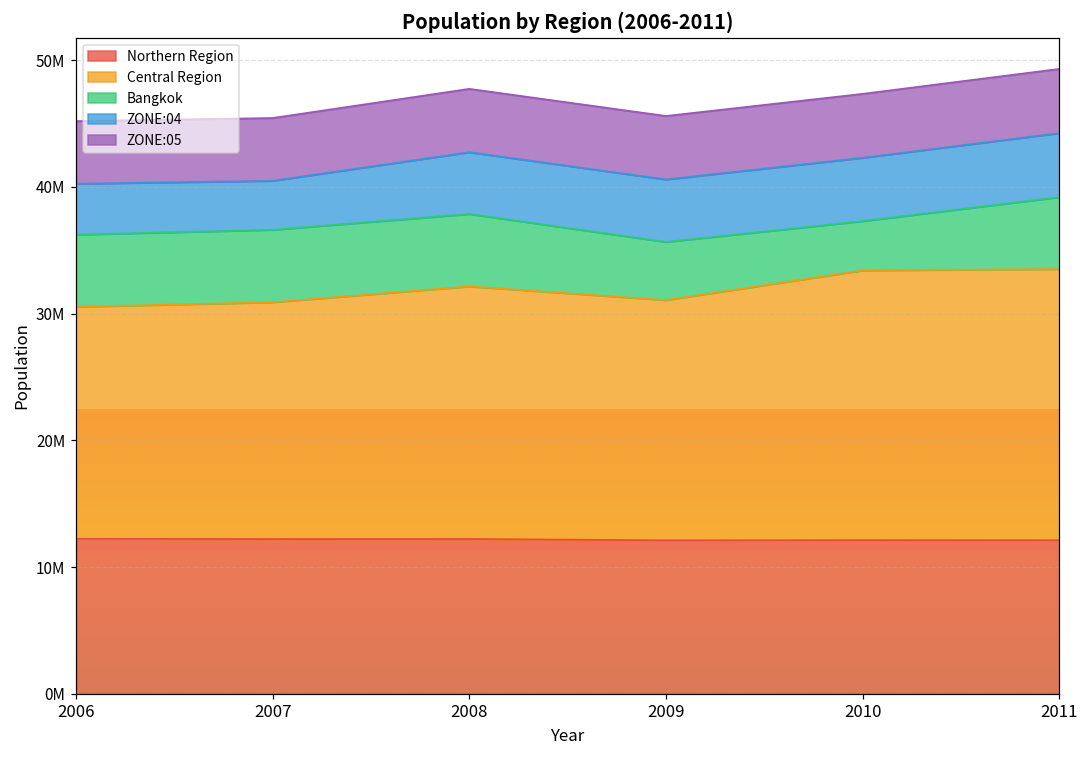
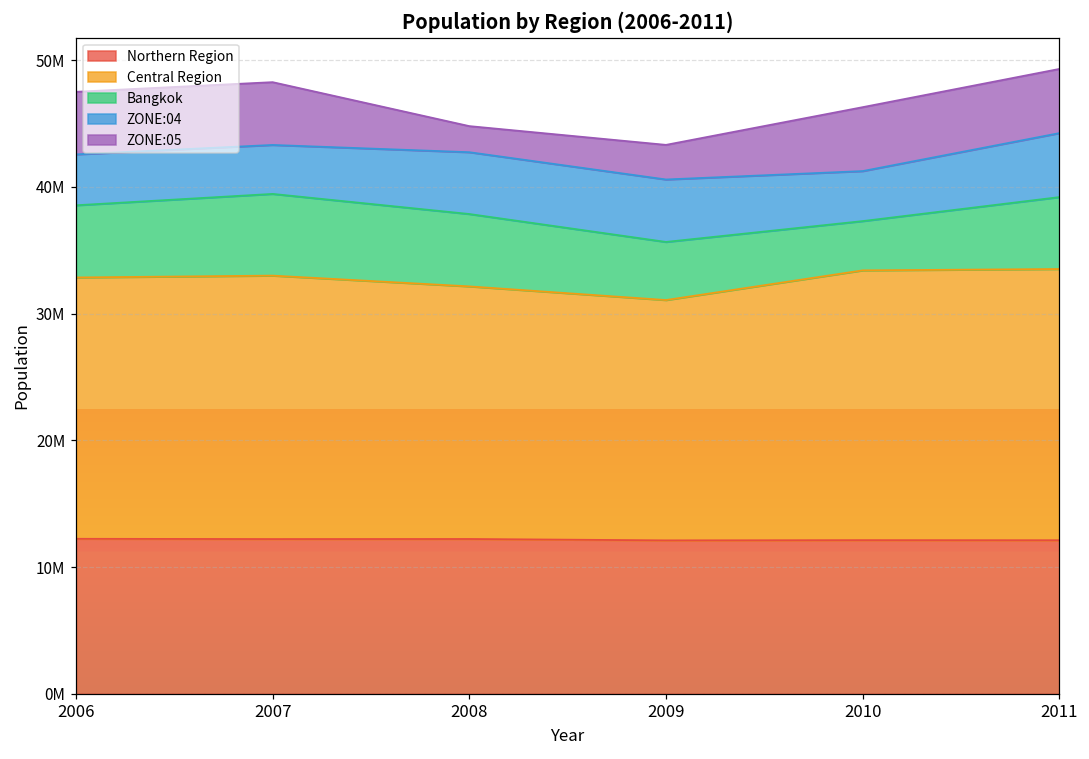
  {
    "Northern Region": {
      "2006": 12200000,
      "2007": 12200000,
      "2008": 12200000,
      "2009": 12100000,
      "2010": 12100000,
      "2011": 12100000
    },
    "Central Region": {
-     "2006": 18300000,
-     "2007": 18700000,
+     "2006": 20600000,
+     "2007": 20800000,
      "2008": 19900000,
      "2009": 19000000,
      "2010": 21300000,
      "2011": 21400000
    },
    "Bangkok": {
      "2006": 5700000,
-     "2007": 5700000,
+     "2007": 6400000,
      "2008": 5700000,
      "2009": 4600000,
      "2010": 3900000,
      "2011": 5700000
    },
    "ZONE:04": {
      "2006": 4000000,
      "2007": 3900000,
      "2008": 4900000,
      "2009": 4900000,
-     "2010": 5000000,
+     "2010": 3900000,
      "2011": 5000000
    },
    "ZONE:05": {
      "2006": 4900000,
      "2007": 5000000,
-     "2008": 5000000,
-     "2009": 5000000,
+     "2008": 2100000,
+     "2009": 2700000,
      "2010": 5000000,
      "2011": 5100000
    }
  }
